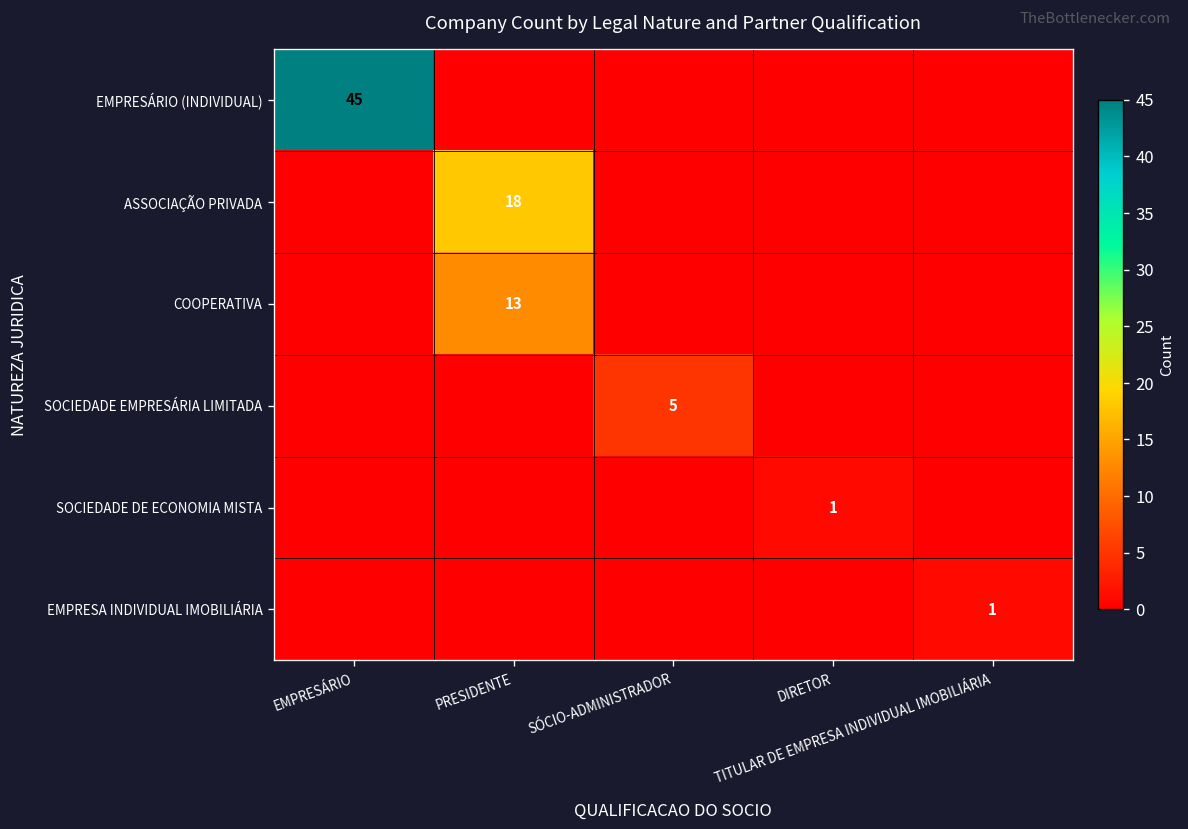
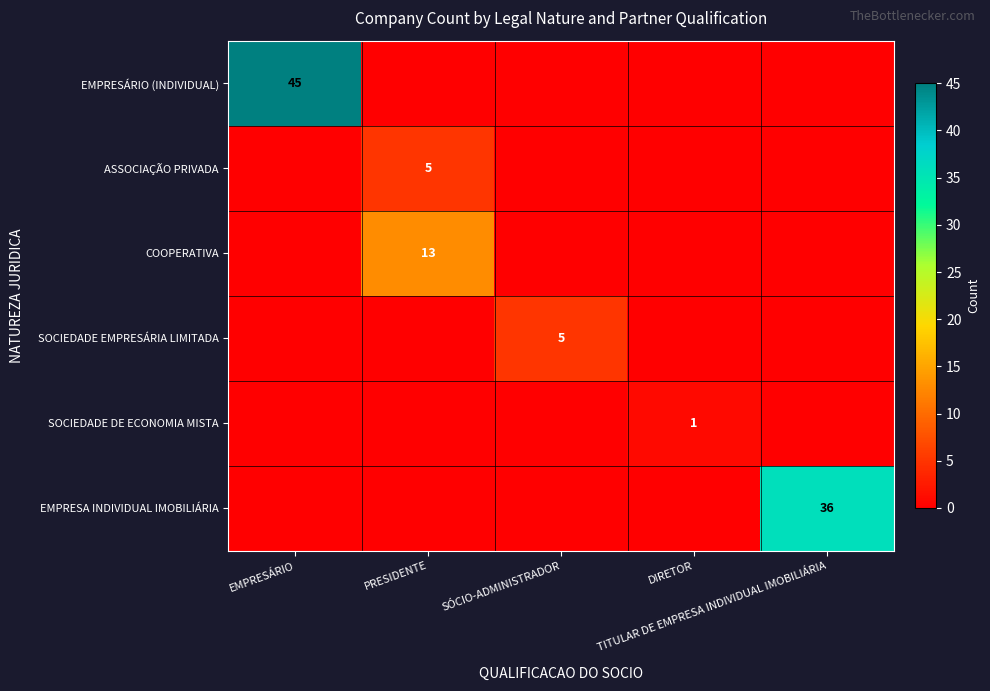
  {
    "EMPRESÁRIO (INDIVIDUAL)": {
      "EMPRESÁRIO": 45
    },
    "ASSOCIAÇÃO PRIVADA": {
-     "PRESIDENTE": 18
+     "PRESIDENTE": 5
    },
    "COOPERATIVA": {
      "PRESIDENTE": 13
    },
    "SOCIEDADE EMPRESÁRIA LIMITADA": {
      "SÓCIO-ADMINISTRADOR": 5
    },
    "SOCIEDADE DE ECONOMIA MISTA": {
      "DIRETOR": 1
    },
    "EMPRESA INDIVIDUAL IMOBILIÁRIA": {
-     "TITULAR DE EMPRESA INDIVIDUAL IMOBILIÁRIA": 1
+     "TITULAR DE EMPRESA INDIVIDUAL IMOBILIÁRIA": 36
    }
  }
